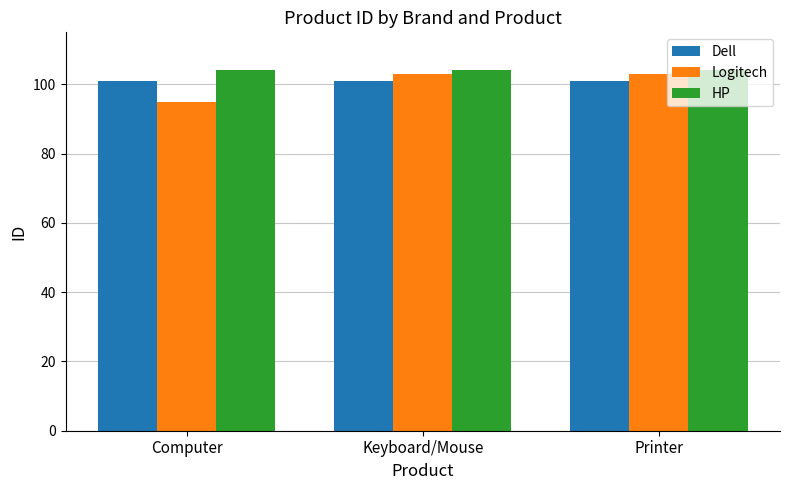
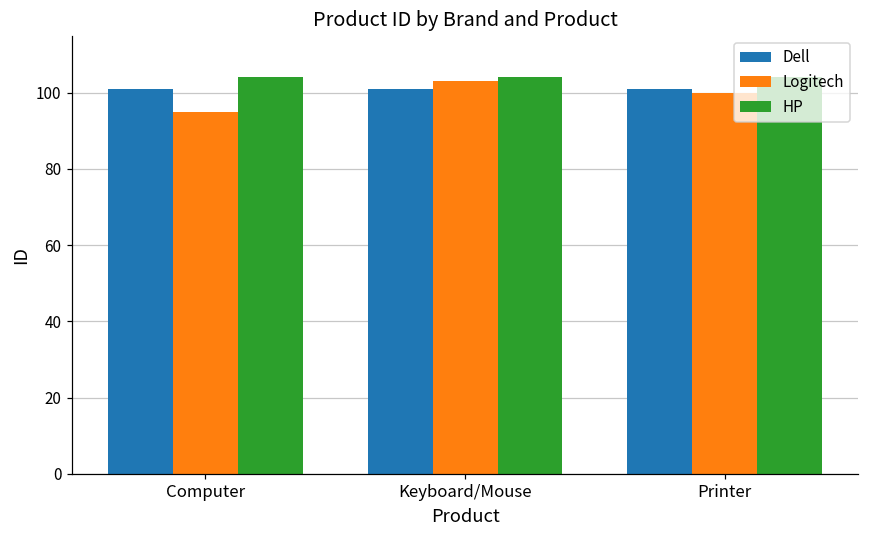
  {
    "Dell": {
      "Computer": 101,
      "Keyboard/Mouse": 101,
      "Printer": 101
    },
    "Logitech": {
      "Computer": 95,
      "Keyboard/Mouse": 103,
-     "Printer": 103
+     "Printer": 100
    },
    "HP": {
      "Computer": 104,
      "Keyboard/Mouse": 104
    }
  }
